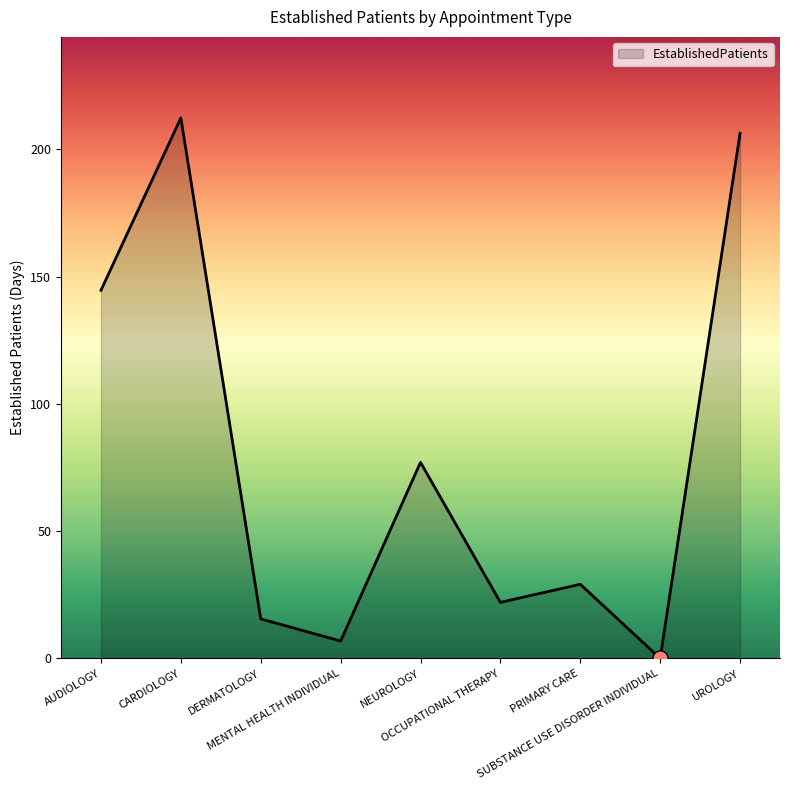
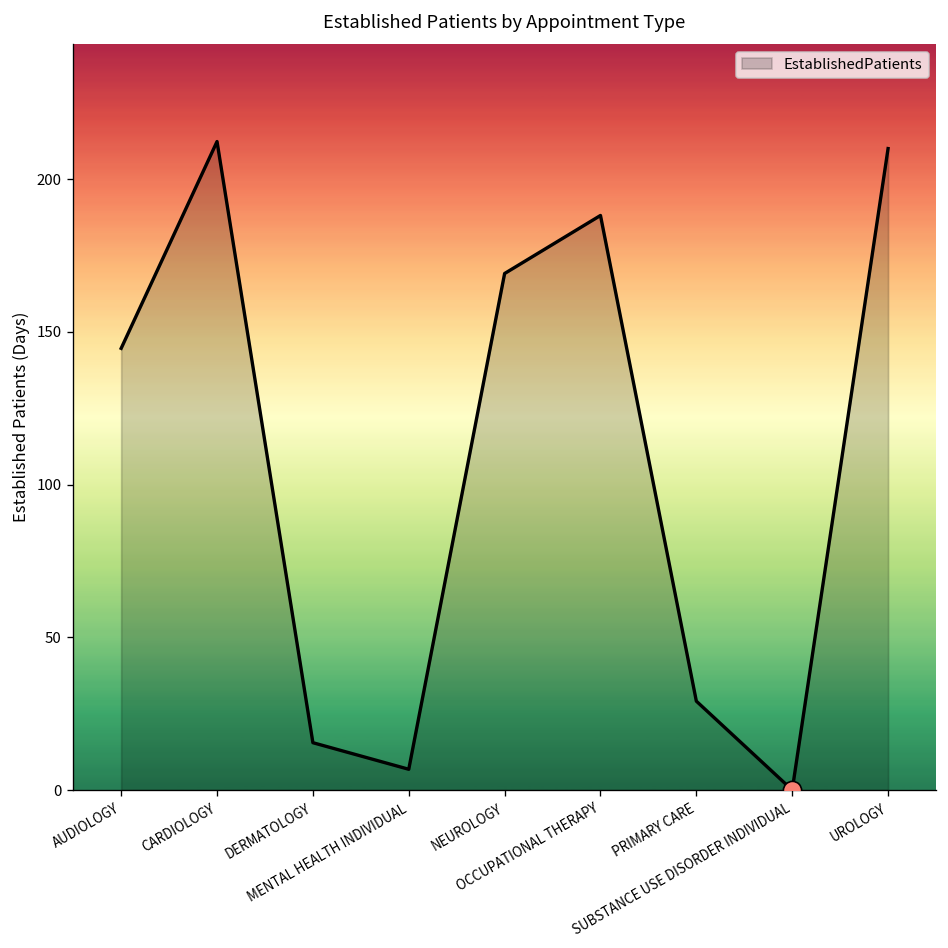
  {
    "EstablishedPatients": {
      "AUDIOLOGY": 145,
      "CARDIOLOGY": 212,
      "DERMATOLOGY": 16,
      "MENTAL HEALTH INDIVIDUAL": 7,
-     "NEUROLOGY": 77,
-     "OCCUPATIONAL THERAPY": 22,
+     "NEUROLOGY": 169,
+     "OCCUPATIONAL THERAPY": 188,
      "PRIMARY CARE": 29,
-     "UROLOGY": 206
+     "UROLOGY": 210
    }
  }
